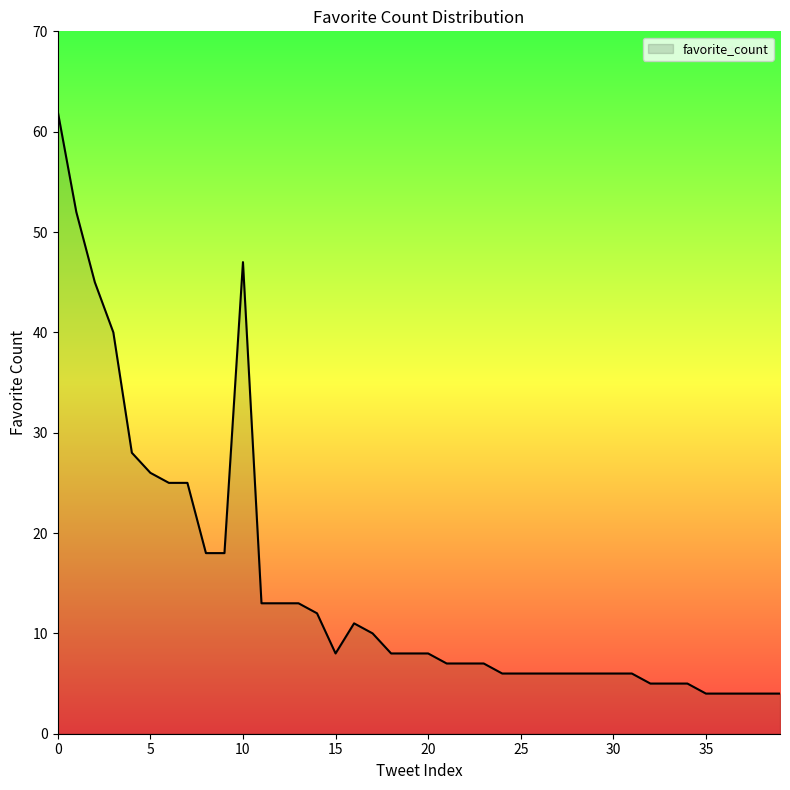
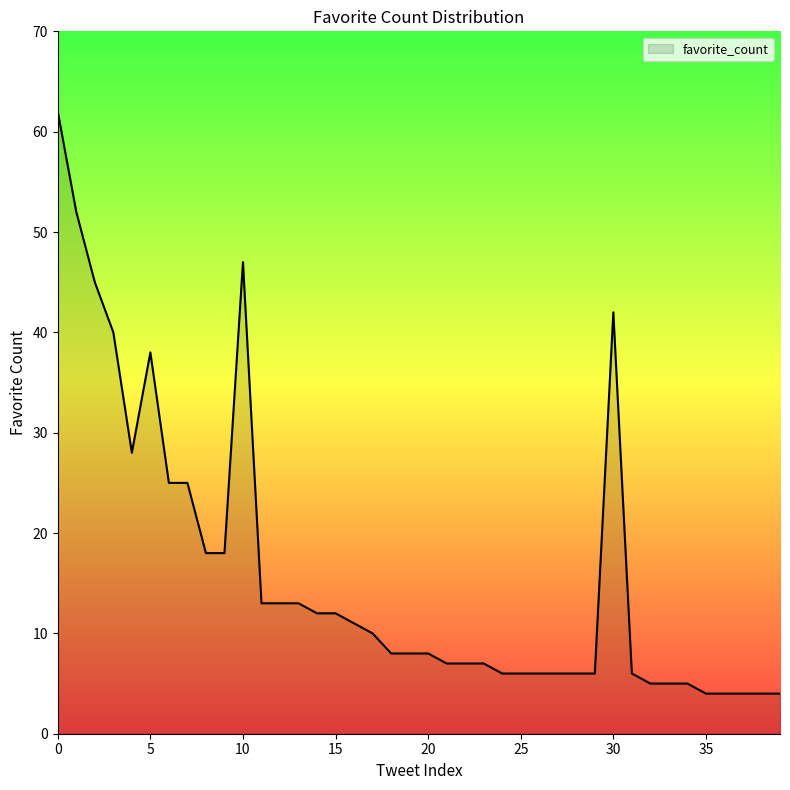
  {
    "0": 62,
-   "5": 26,
+   "5": 38,
    "10": 47,
-   "15": 8,
+   "15": 12,
    "20": 8,
    "25": 6,
-   "30": 6,
+   "30": 42,
    "35": 4
  }
